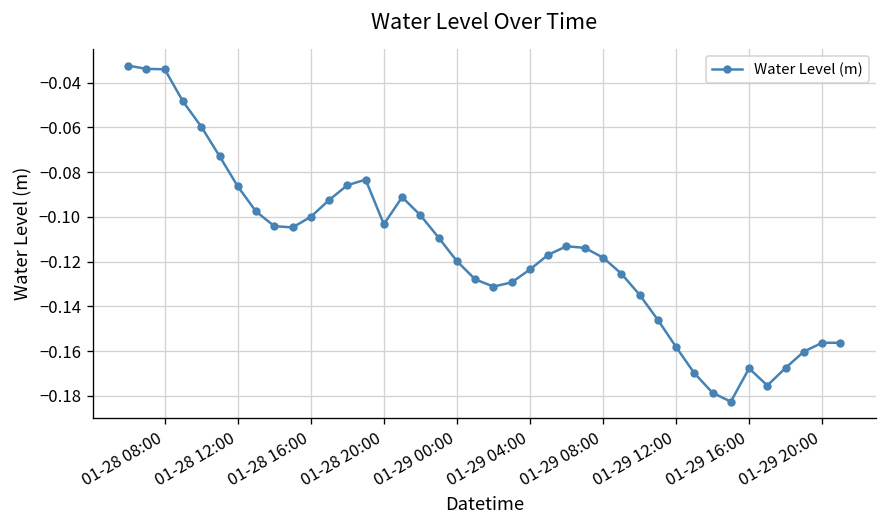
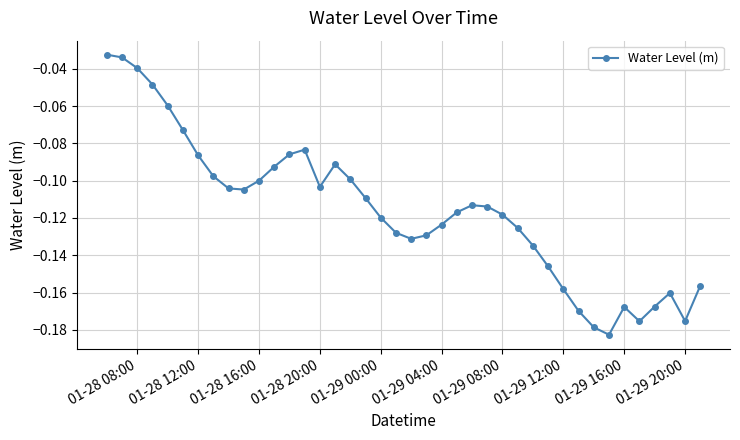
  {
-   "01-28 08:00": -0.034,
+   "01-28 08:00": -0.040,
    "01-28 12:00": -0.086,
    "01-28 16:00": -0.100,
    "01-28 20:00": -0.103,
    "01-29 00:00": -0.120,
    "01-29 04:00": -0.124,
    "01-29 08:00": -0.118,
    "01-29 12:00": -0.158,
    "01-29 16:00": -0.168,
-   "01-29 20:00": -0.156
+   "01-29 20:00": -0.175
  }
